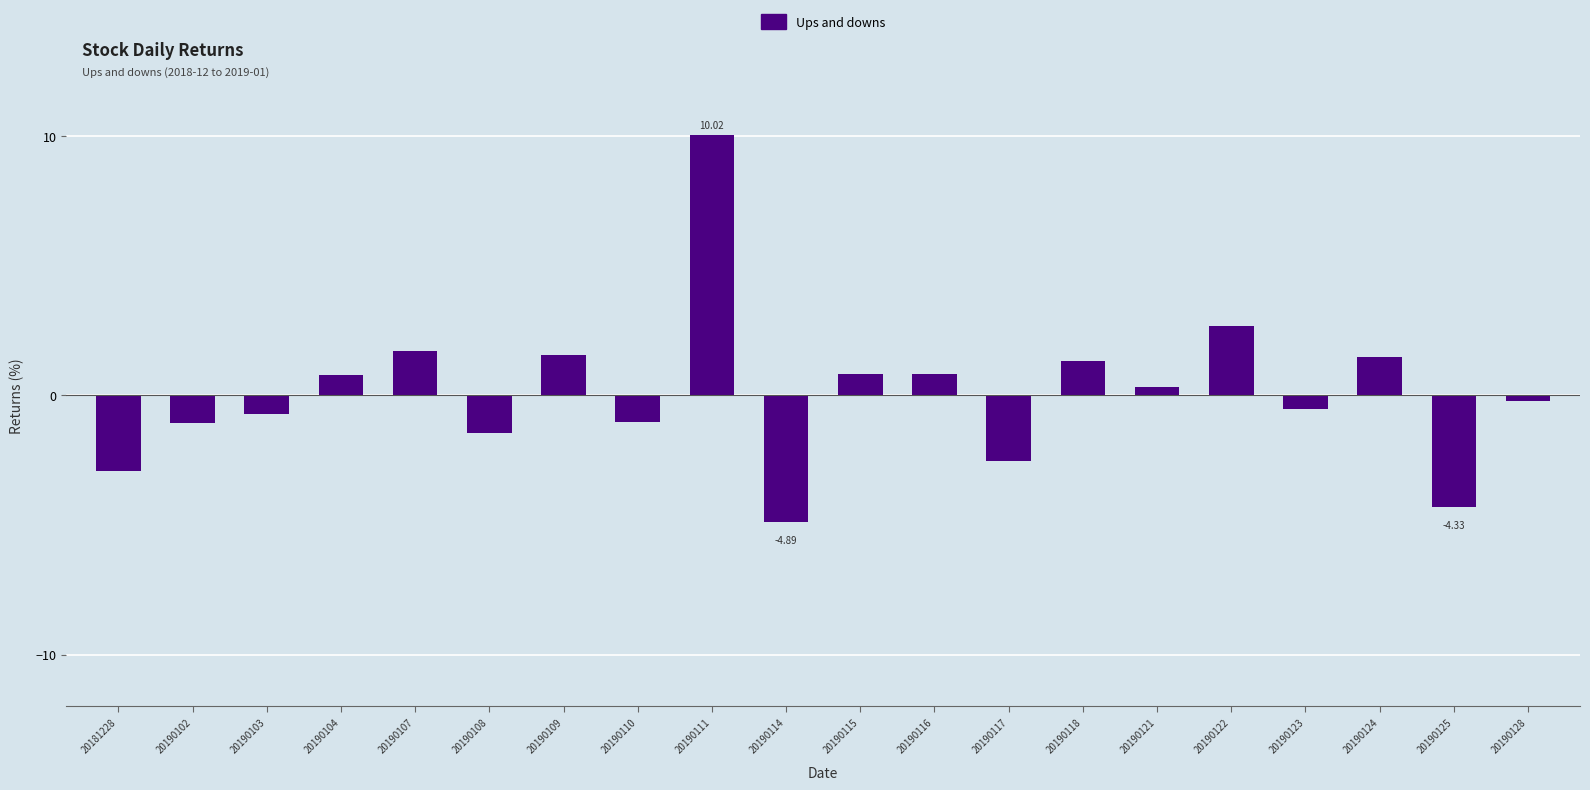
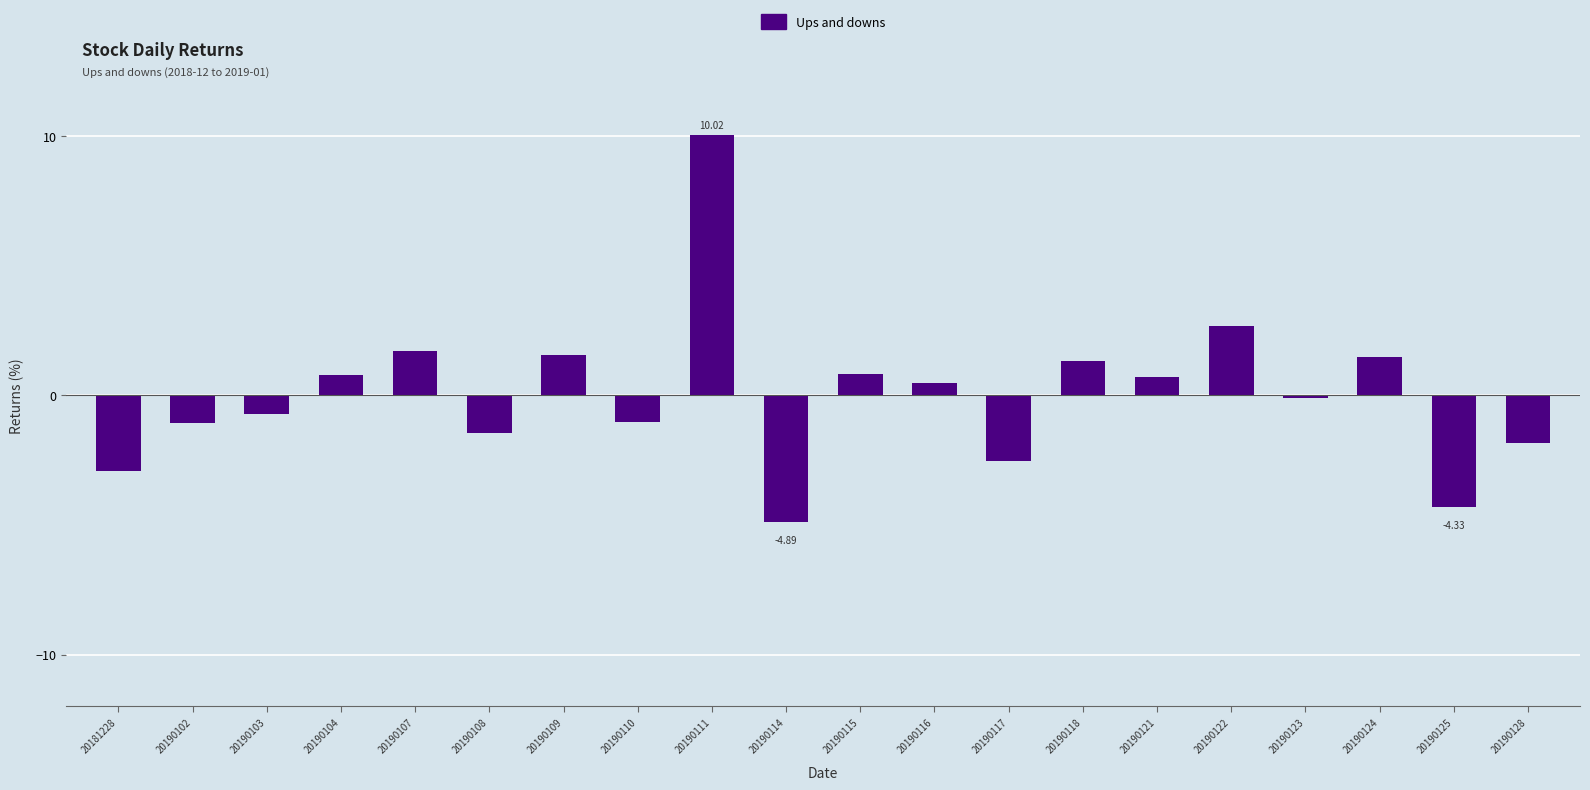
  {
    "20181228": -2.9,
    "20190102": -1.1,
    "20190103": -0.7,
    "20190104": 0.8,
    "20190107": 1.7,
    "20190108": -1.4,
    "20190109": 1.6,
    "20190110": -1.1,
    "20190115": 0.8,
-   "20190116": 0.8,
+   "20190116": 0.5,
    "20190117": -2.5,
    "20190118": 1.3,
-   "20190121": 0.3,
+   "20190121": 0.7,
    "20190122": 2.7,
-   "20190123": -0.5,
+   "20190123": -0.1,
    "20190124": 1.5,
-   "20190128": -0.2
+   "20190128": -1.9
  }
